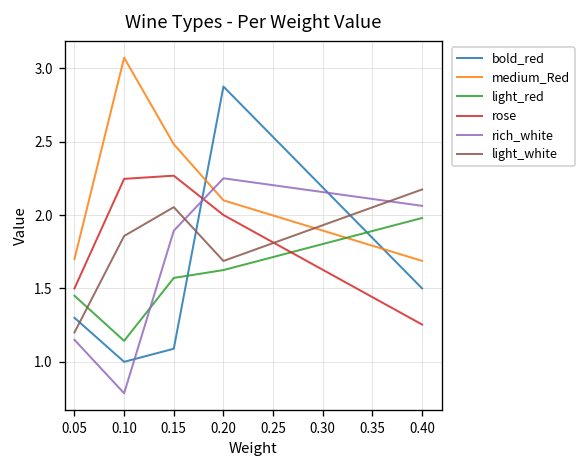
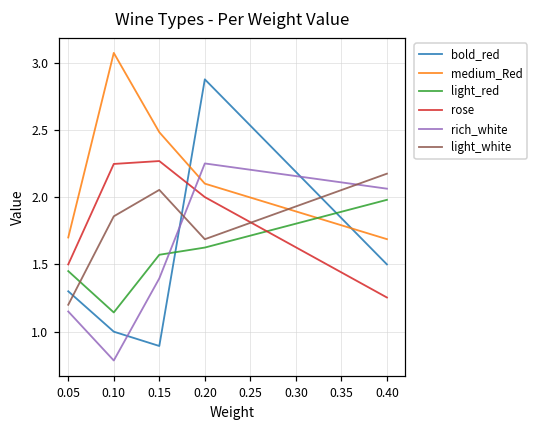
  {
    "bold_red": {
      "0.05": 1.30,
      "0.10": 1.00,
-     "0.15": 1.09,
+     "0.15": 0.89,
      "0.20": 2.88,
      "0.40": 1.50
    },
    "medium_Red": {
      "0.05": 1.70,
      "0.10": 3.07,
      "0.15": 2.48,
      "0.20": 2.10,
      "0.40": 1.69
    },
    "light_red": {
      "0.05": 1.45,
      "0.10": 1.14,
      "0.15": 1.57,
      "0.20": 1.63,
      "0.40": 1.98
    },
    "rose": {
      "0.05": 1.50,
      "0.10": 2.25,
      "0.15": 2.27,
      "0.20": 2.00,
      "0.40": 1.25
    },
    "rich_white": {
      "0.05": 1.15,
      "0.10": 0.79,
-     "0.15": 1.89,
+     "0.15": 1.40,
      "0.20": 2.25,
      "0.40": 2.06
    },
    "light_white": {
      "0.05": 1.20,
      "0.10": 1.86,
      "0.15": 2.05,
      "0.20": 1.69,
      "0.40": 2.17
    }
  }
